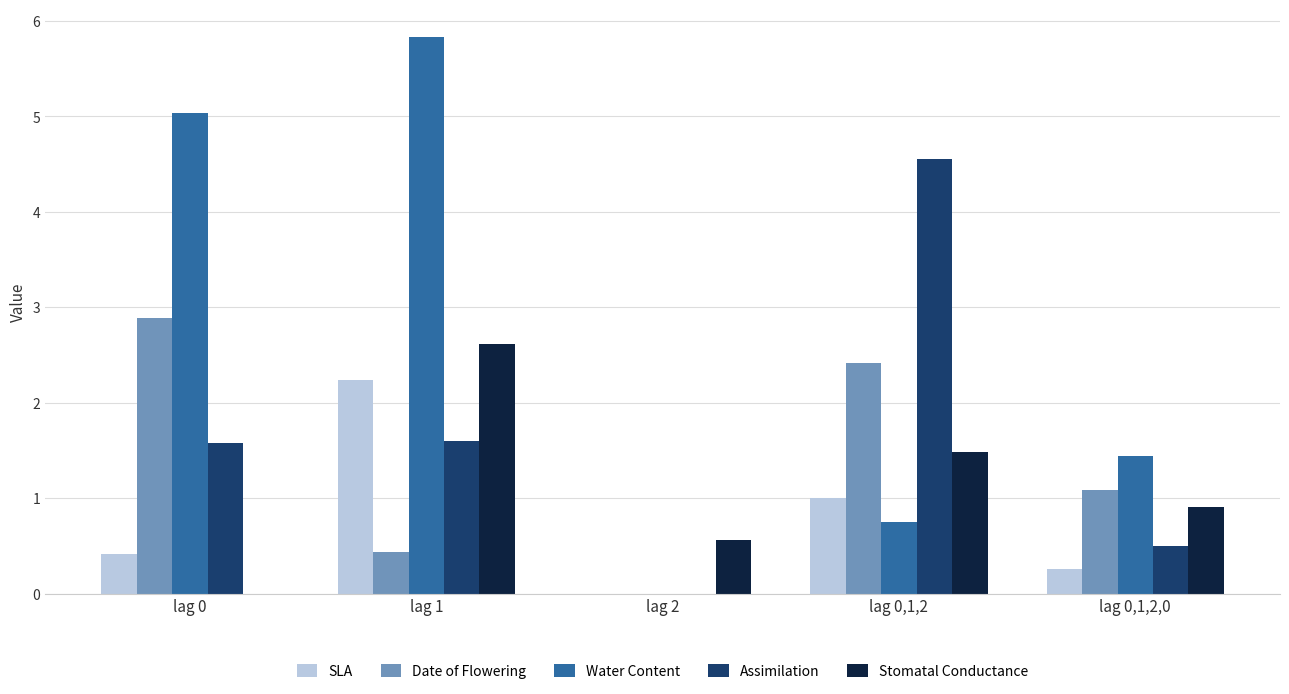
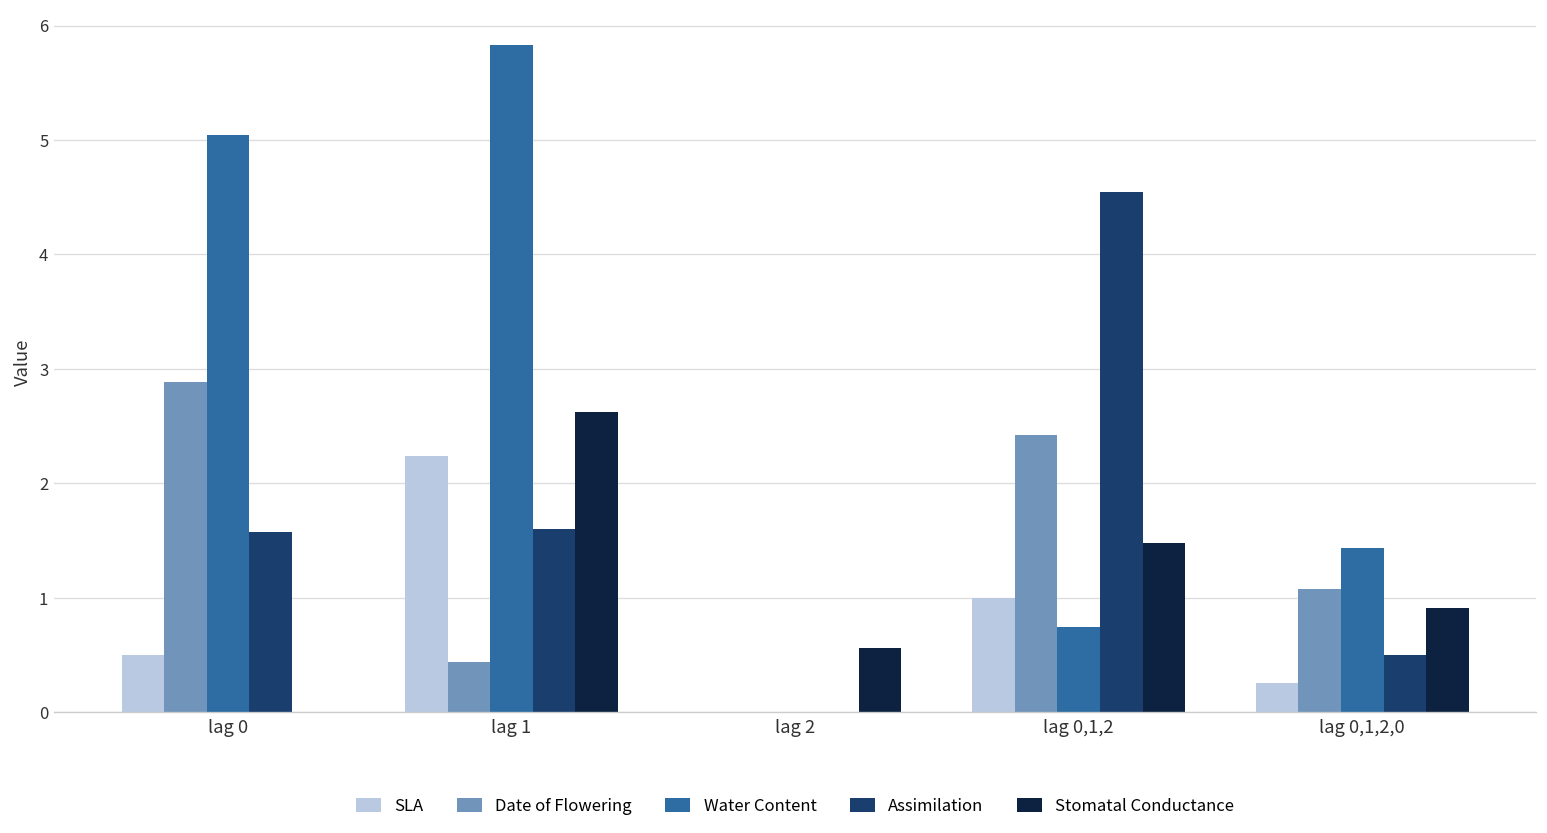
  {
    "SLA": {
-     "lag 0": 0.4,
+     "lag 0": 0.5,
      "lag 1": 2.2,
      "lag 2": 0.0,
      "lag 0,1,2": 1.0,
      "lag 0,1,2,0": 0.3
    },
    "Date of Flowering": {
      "lag 0": 2.9,
      "lag 1": 0.4,
      "lag 2": 0.0,
      "lag 0,1,2": 2.4,
      "lag 0,1,2,0": 1.1
    },
    "Water Content": {
      "lag 0": 5.0,
      "lag 1": 5.8,
      "lag 2": 0.0,
      "lag 0,1,2": 0.8,
      "lag 0,1,2,0": 1.4
    }
  }
